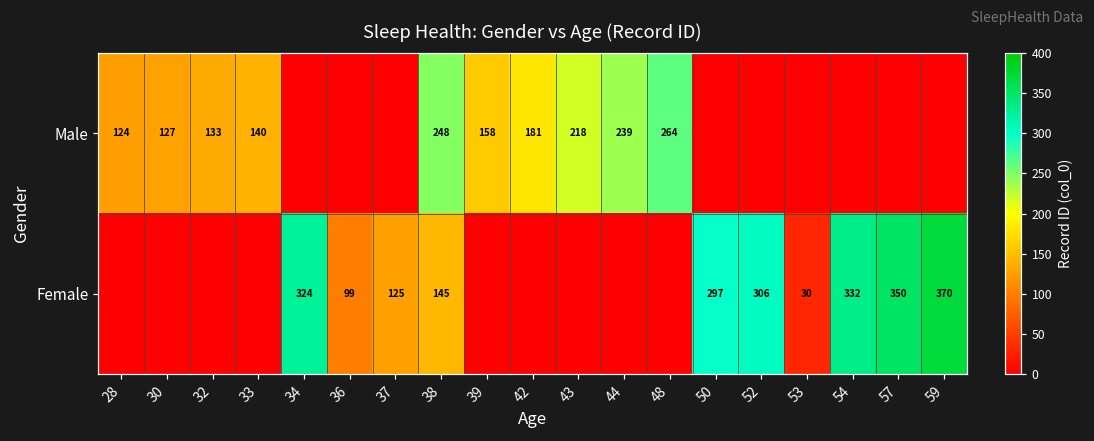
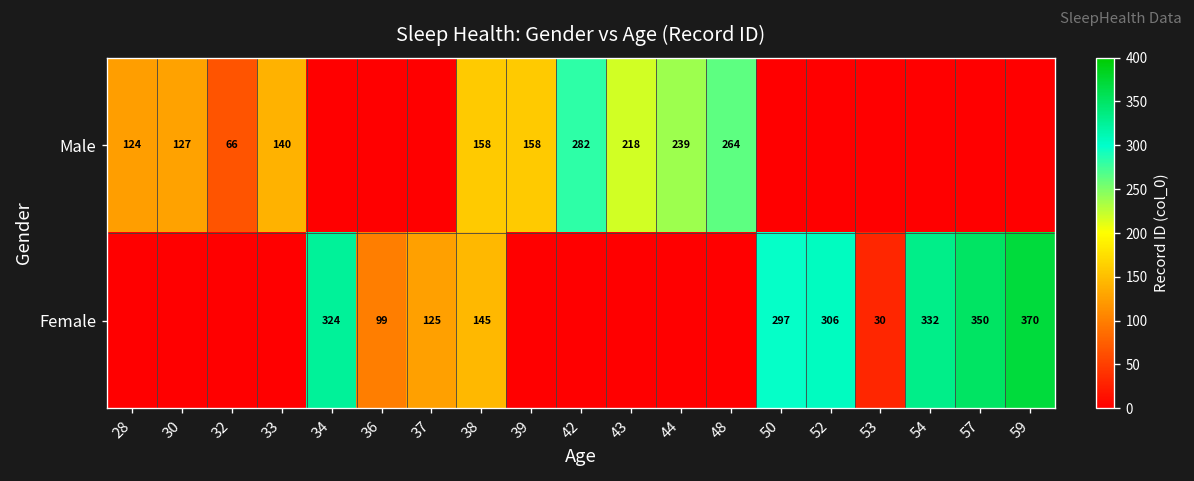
  {
    "Male": {
      "28": 124,
      "30": 127,
-     "32": 133,
+     "32": 66,
      "33": 140,
-     "38": 248,
+     "38": 158,
      "39": 158,
-     "42": 181,
+     "42": 282,
      "43": 218,
      "44": 239,
      "48": 264
    },
    "Female": {
      "34": 324,
      "36": 99,
      "37": 125,
      "38": 145,
      "50": 297,
      "52": 306,
      "53": 30,
      "54": 332,
      "57": 350,
      "59": 370
    }
  }
